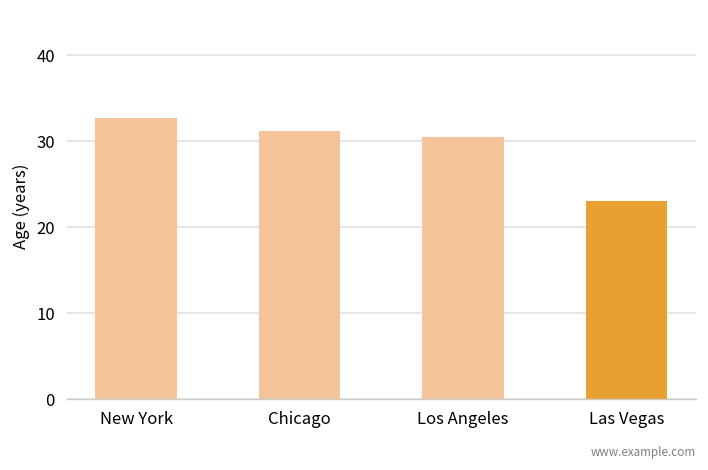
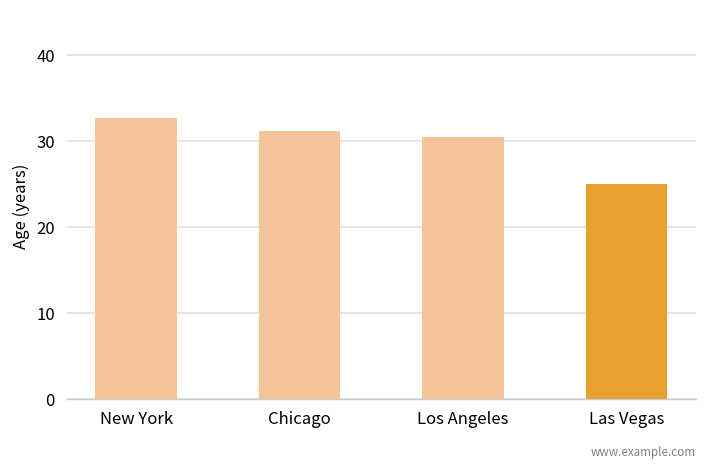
  {
    "New York": 33,
    "Chicago": 31,
    "Los Angeles": 31,
-   "Las Vegas": 23
+   "Las Vegas": 25
  }
